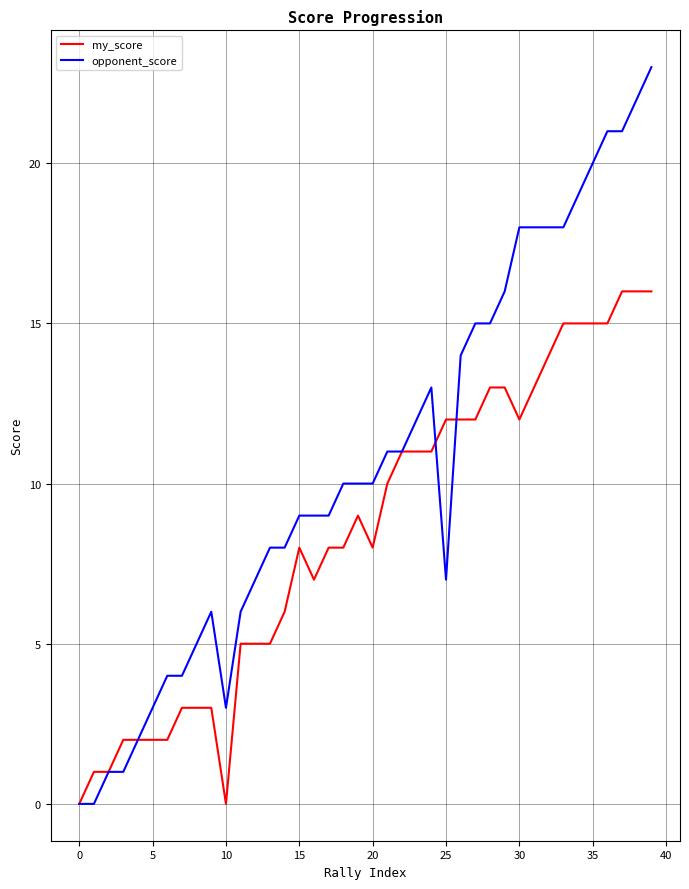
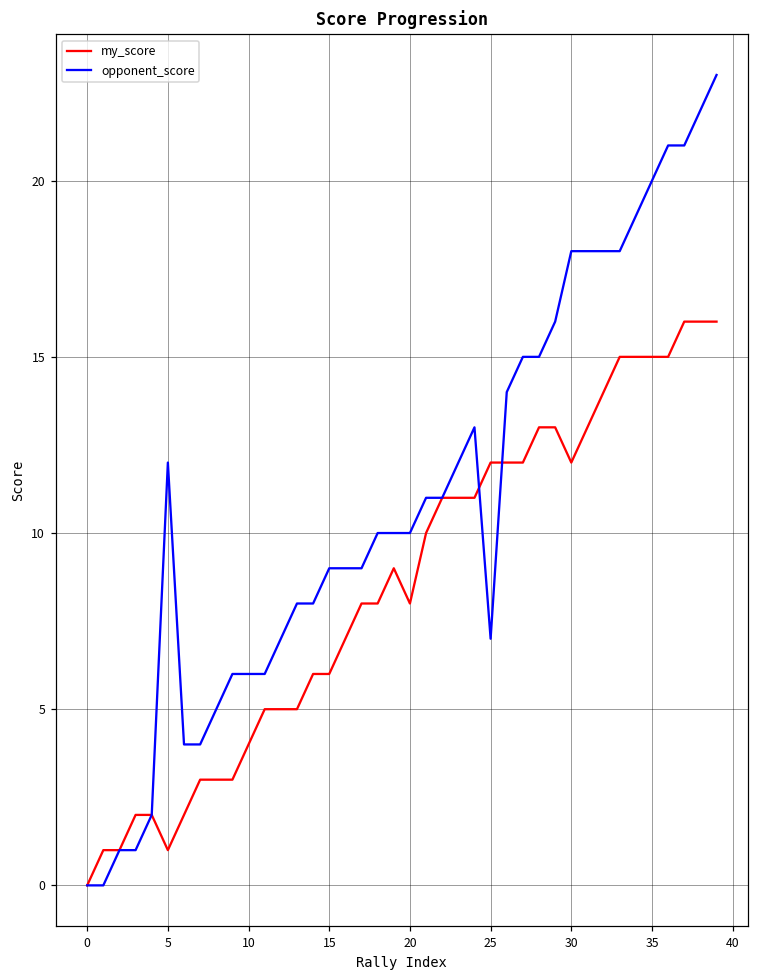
  {
    "my_score": {
-     "5": 2,
-     "10": 0,
-     "15": 8,
+     "5": 1,
+     "10": 4,
+     "15": 6,
      "20": 8,
      "25": 12,
      "30": 12,
      "35": 15
    },
    "opponent_score": {
-     "5": 3,
-     "10": 3,
+     "5": 12,
+     "10": 6,
      "15": 9,
      "20": 10,
      "25": 7,
      "30": 18,
      "35": 20
    }
  }
